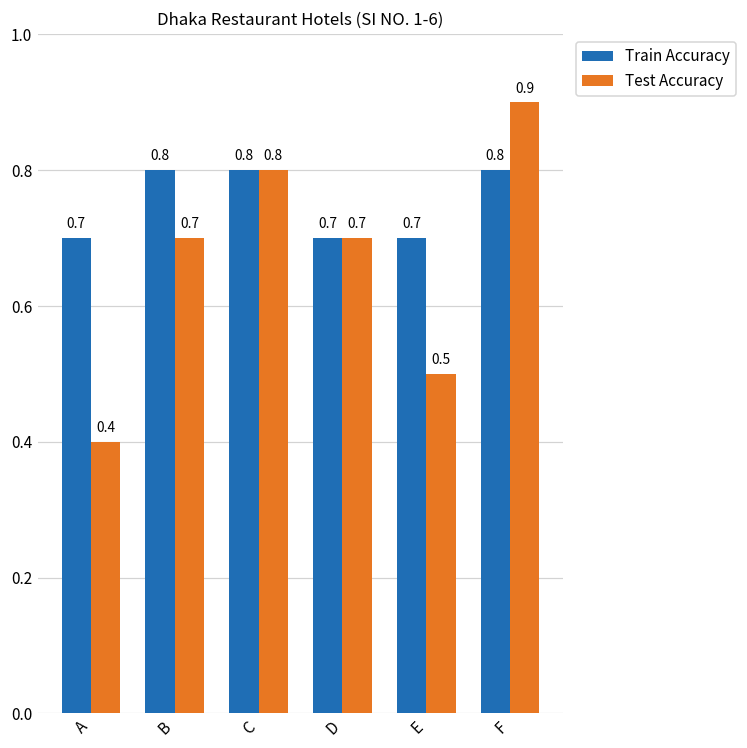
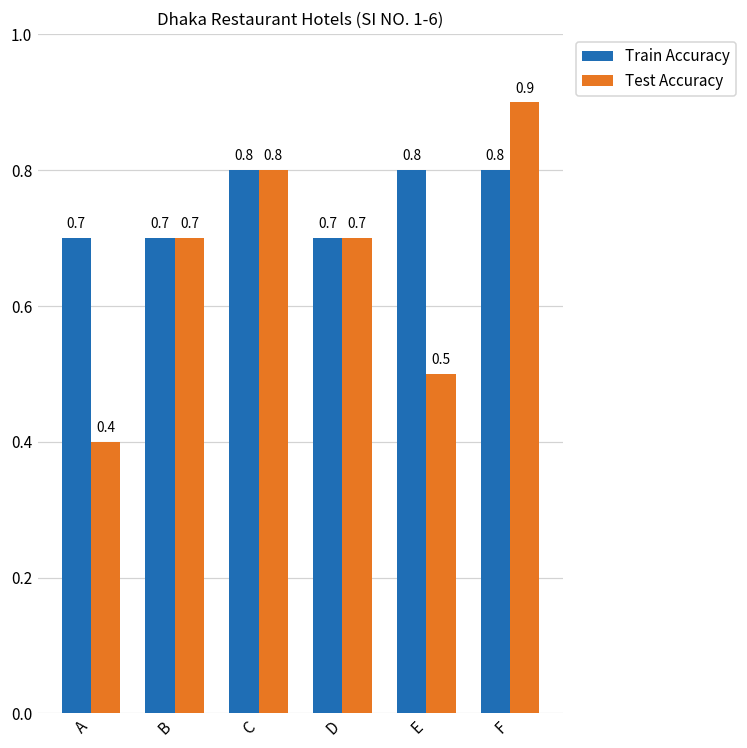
  {
    "Train Accuracy": {
      "A": 0.7,
-     "B": 0.8,
+     "B": 0.7,
      "C": 0.8,
      "D": 0.7,
-     "E": 0.7,
+     "E": 0.8,
      "F": 0.8
    },
    "Test Accuracy": {
      "A": 0.4,
      "B": 0.7,
      "C": 0.8,
      "D": 0.7,
      "E": 0.5,
      "F": 0.9
    }
  }
